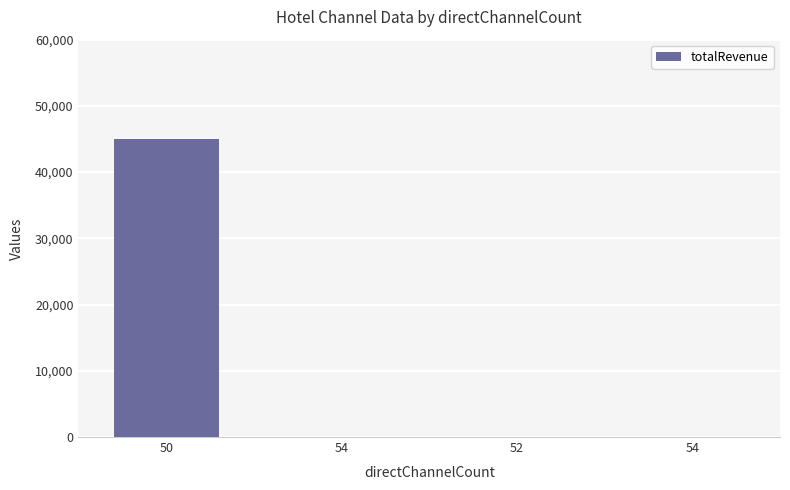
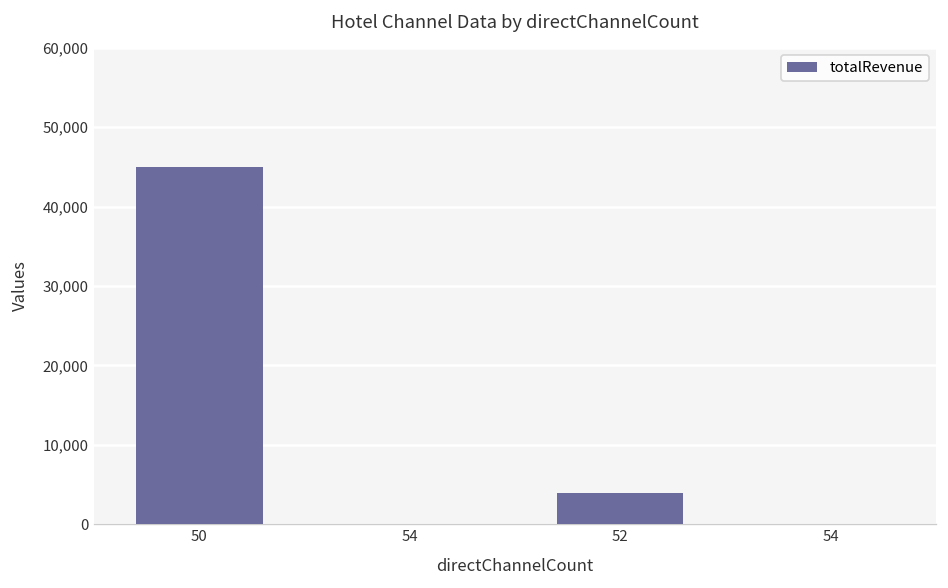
  {
    "50": "45,000",
-   "52": "0"
+   "52": "4,000"
  }
